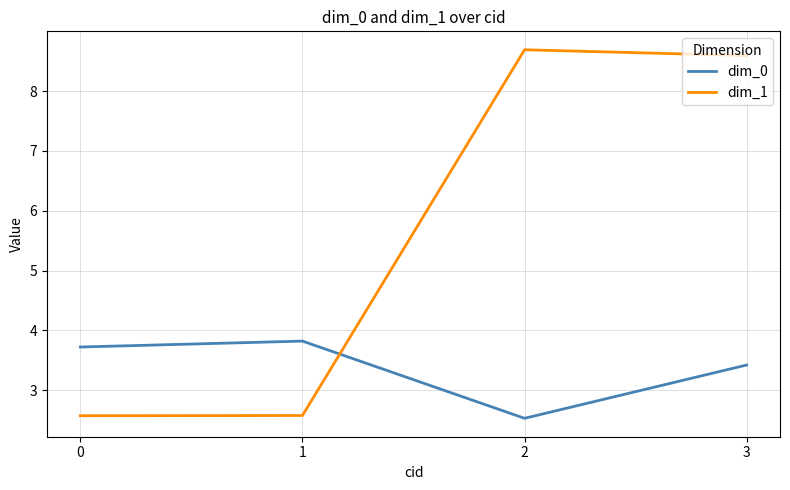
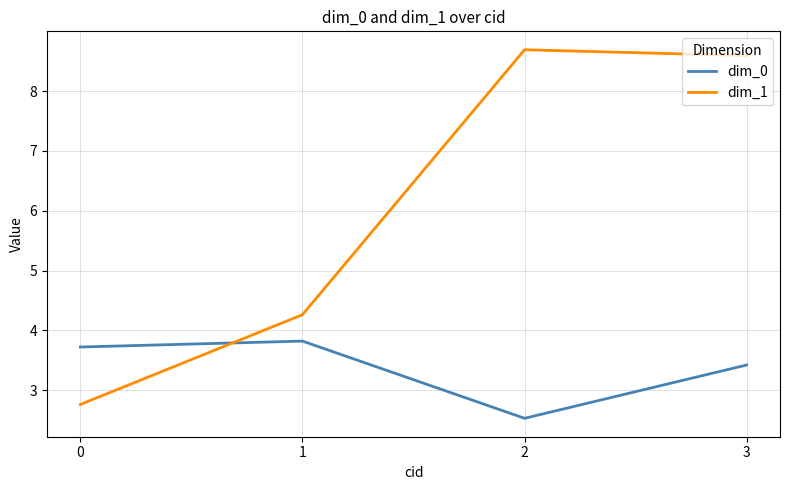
  {
    "dim_0": {
      "0": 3.7,
      "1": 3.8,
      "2": 2.5,
      "3": 3.4
    },
    "dim_1": {
-     "0": 2.6,
-     "1": 2.6,
+     "0": 2.8,
+     "1": 4.3,
      "2": 8.7
    }
  }
